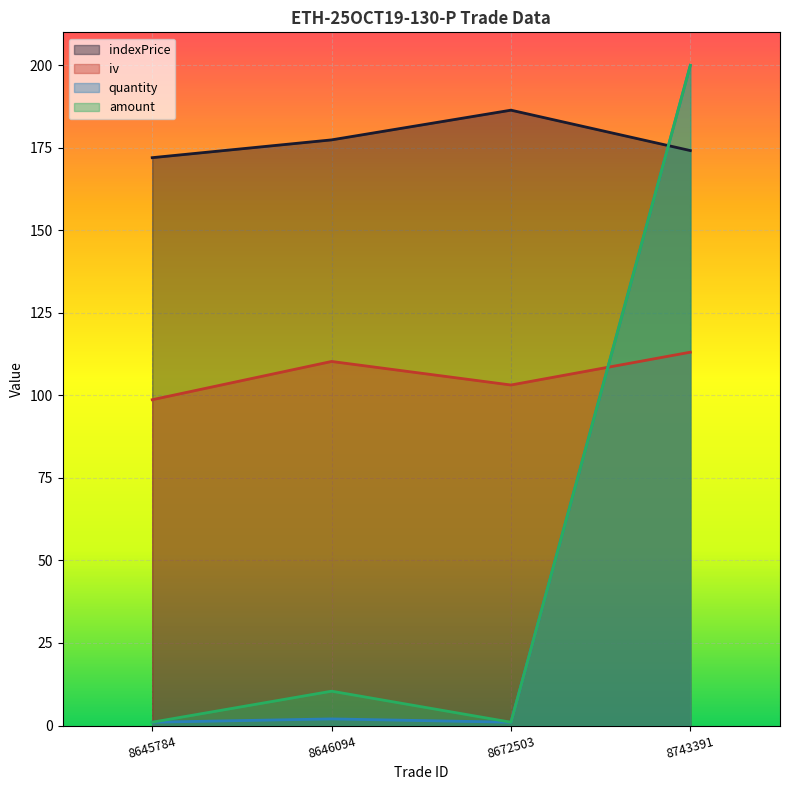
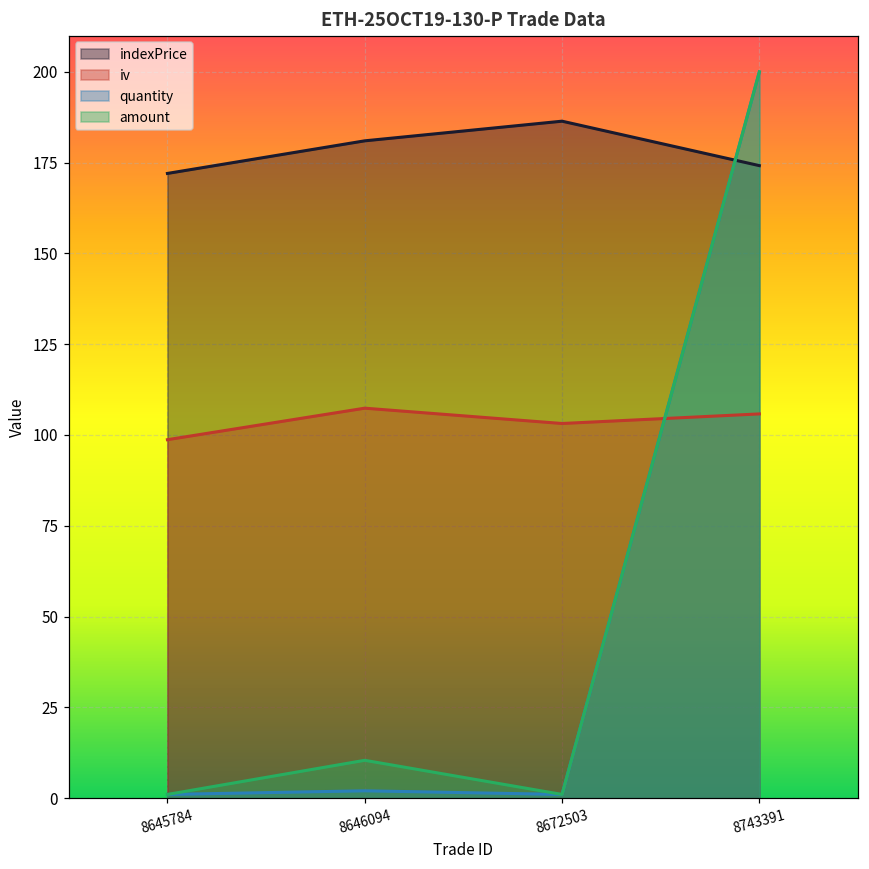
  {
    "indexPrice": {
      "8645784": 172,
-     "8646094": 177,
+     "8646094": 181,
      "8672503": 186,
      "8743391": 174
    },
    "iv": {
      "8645784": 99,
-     "8646094": 110,
+     "8646094": 107,
      "8672503": 103,
-     "8743391": 113
+     "8743391": 106
    },
    "quantity": {
      "8646094": 2
    },
    "amount": {
      "8646094": 10
    }
  }
